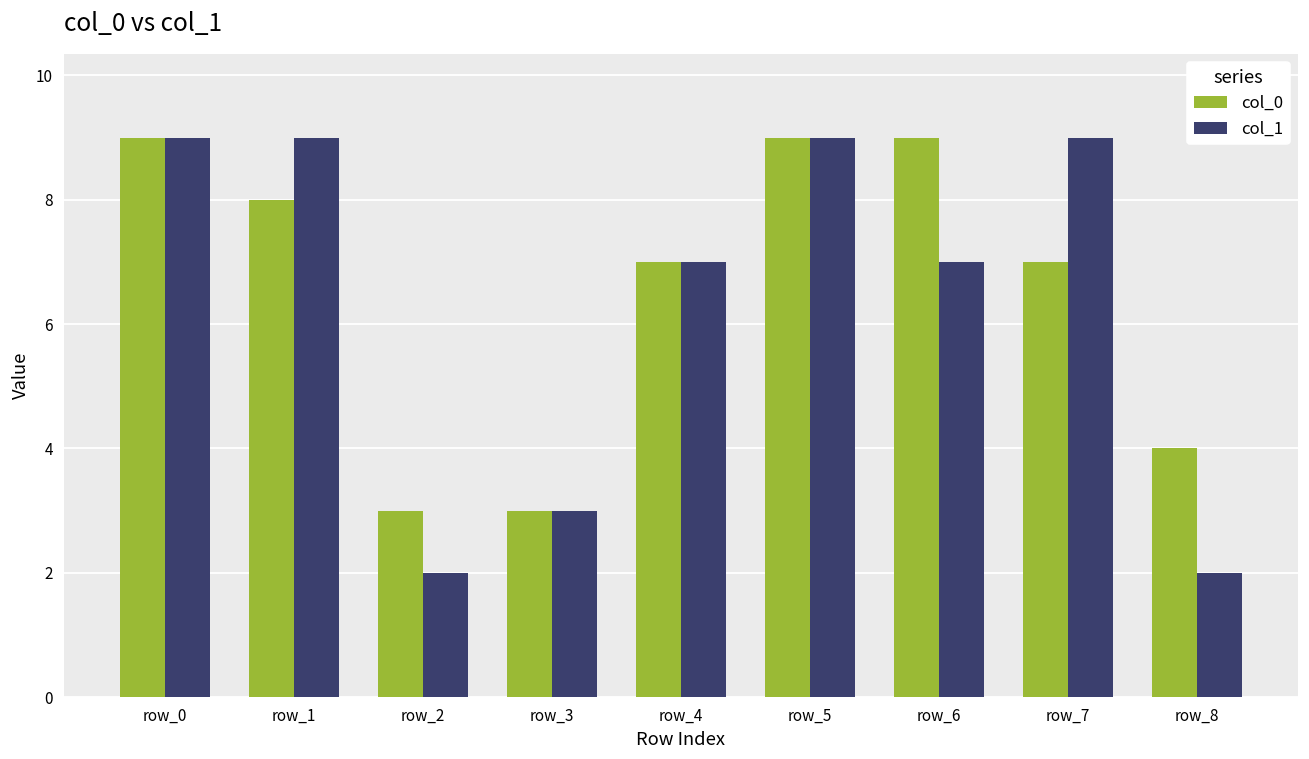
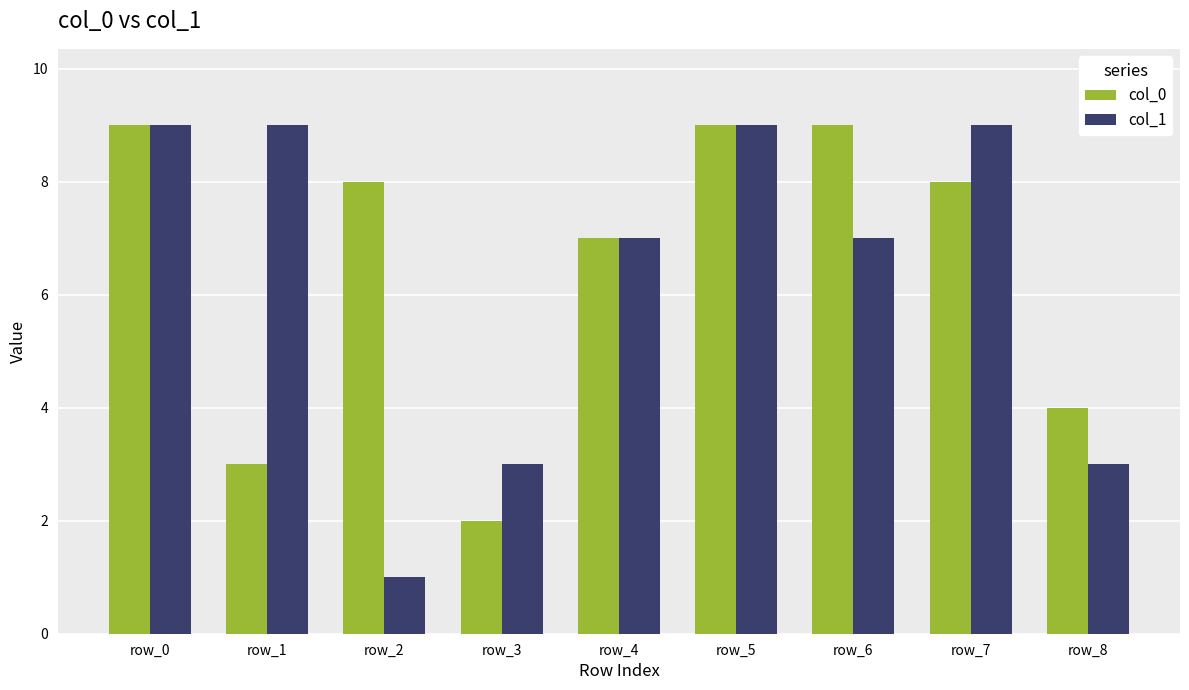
  {
    "col_0": {
      "row_0": 9,
-     "row_1": 8,
-     "row_2": 3,
-     "row_3": 3,
+     "row_1": 3,
+     "row_2": 8,
+     "row_3": 2,
      "row_4": 7,
      "row_5": 9,
      "row_6": 9,
-     "row_7": 7,
+     "row_7": 8,
      "row_8": 4
    },
    "col_1": {
      "row_0": 9,
      "row_1": 9,
-     "row_2": 2,
+     "row_2": 1,
      "row_3": 3,
      "row_4": 7,
      "row_5": 9,
      "row_6": 7,
      "row_7": 9,
-     "row_8": 2
+     "row_8": 3
    }
  }
